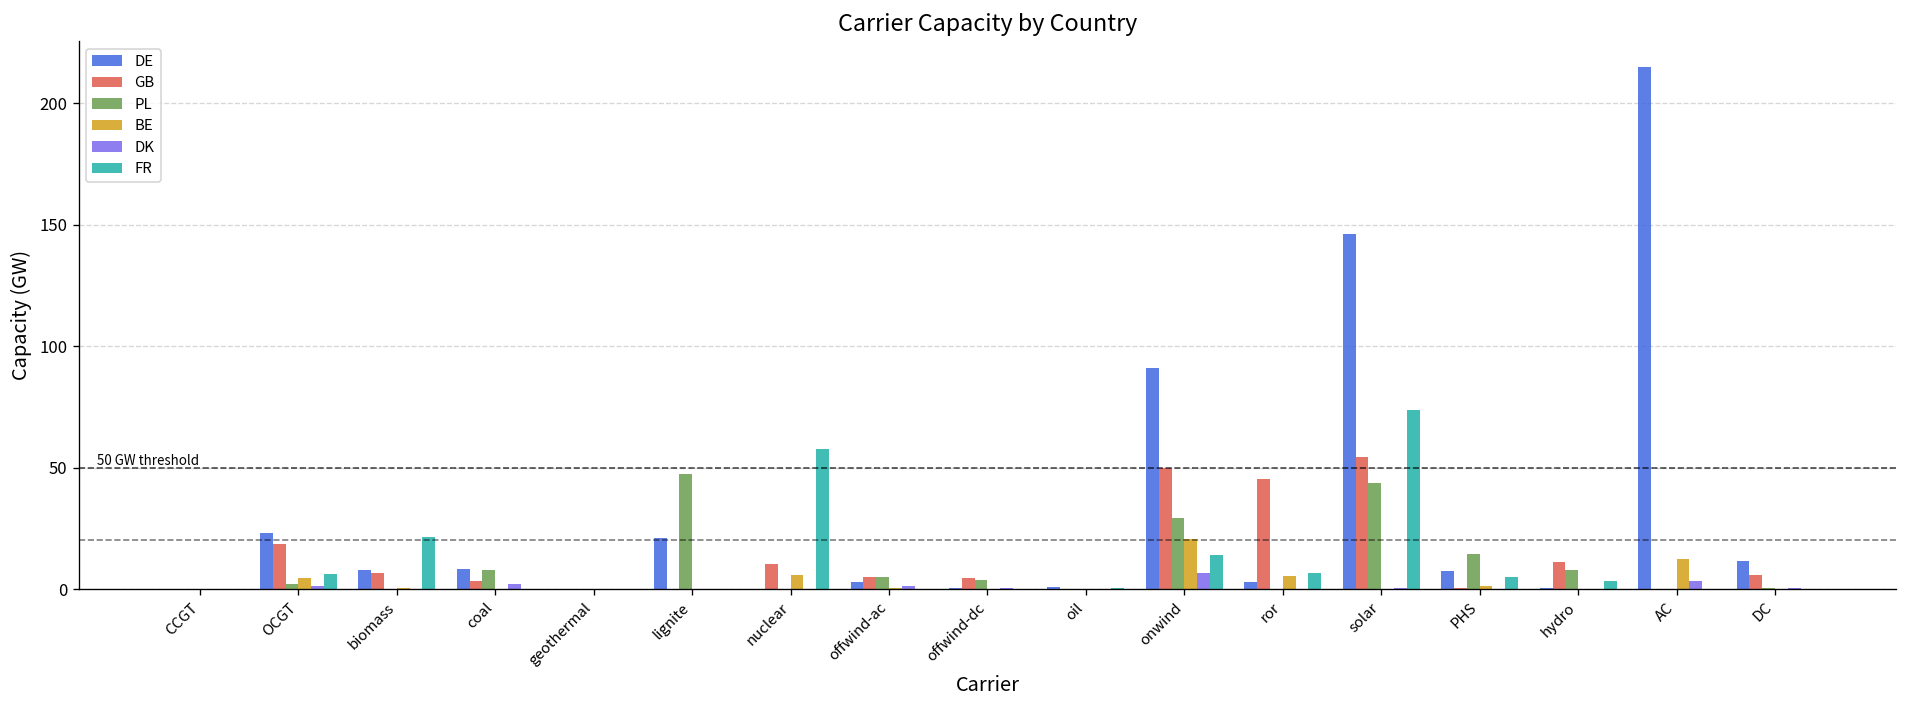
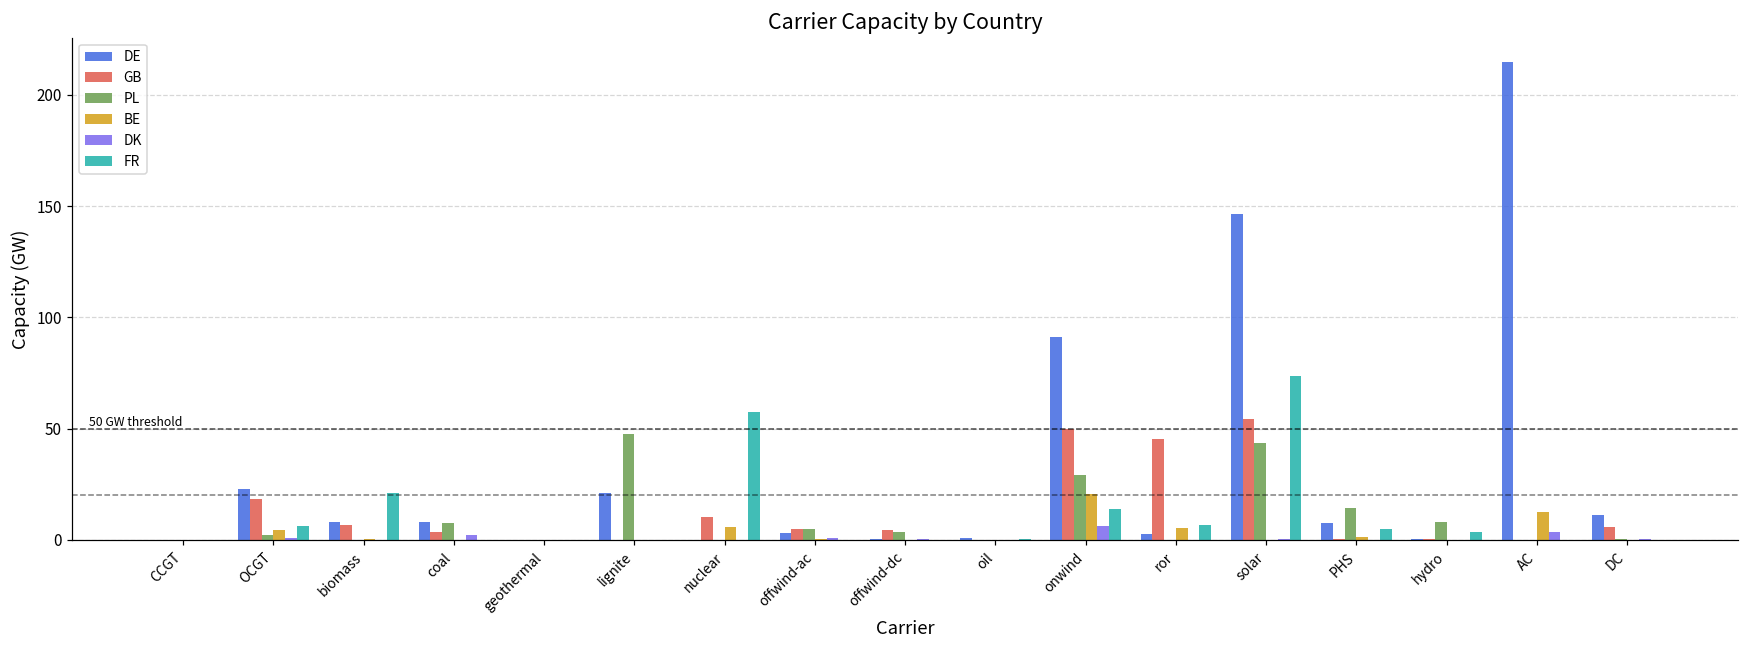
  {
    "GB": {
      "CCGT": 0,
      "OCGT": 18,
      "biomass": 7,
      "coal": 3,
      "geothermal": 0,
      "lignite": 0,
      "nuclear": 10,
      "offwind-ac": 5,
      "offwind-dc": 5,
      "oil": 0,
      "onwind": 50,
      "ror": 45,
      "solar": 54,
-     "hydro": 11,
+     "hydro": 0,
      "AC": 0,
      "DC": 6
    },
    "PL": {
      "CCGT": 0,
      "OCGT": 2,
      "biomass": 0,
      "coal": 8,
      "geothermal": 0,
      "lignite": 47,
      "nuclear": 0,
      "offwind-ac": 5,
      "offwind-dc": 4,
      "onwind": 29,
      "solar": 44,
      "PHS": 15,
      "hydro": 8,
      "AC": 0
    },
    "BE": {
      "CCGT": 0,
      "OCGT": 5,
      "coal": 0,
      "geothermal": 0,
      "lignite": 0,
      "nuclear": 6,
      "offwind-dc": 0,
      "onwind": 21,
      "ror": 5,
      "solar": 0,
      "PHS": 1,
      "AC": 13,
      "DC": 0
    },
    "FR": {
      "CCGT": 0,
      "OCGT": 6,
      "biomass": 21,
      "coal": 0,
      "geothermal": 0,
      "lignite": 0,
      "nuclear": 58,
      "offwind-ac": 0,
      "offwind-dc": 0,
      "onwind": 14,
      "ror": 7,
      "solar": 74,
      "PHS": 5,
      "hydro": 4,
      "AC": 0,
      "DC": 0
    }
  }
